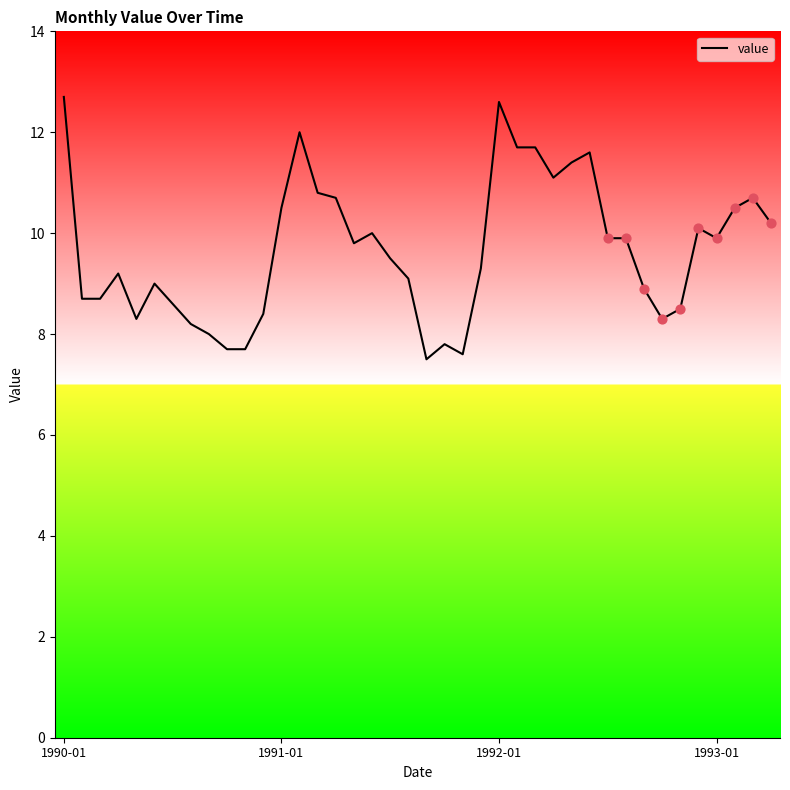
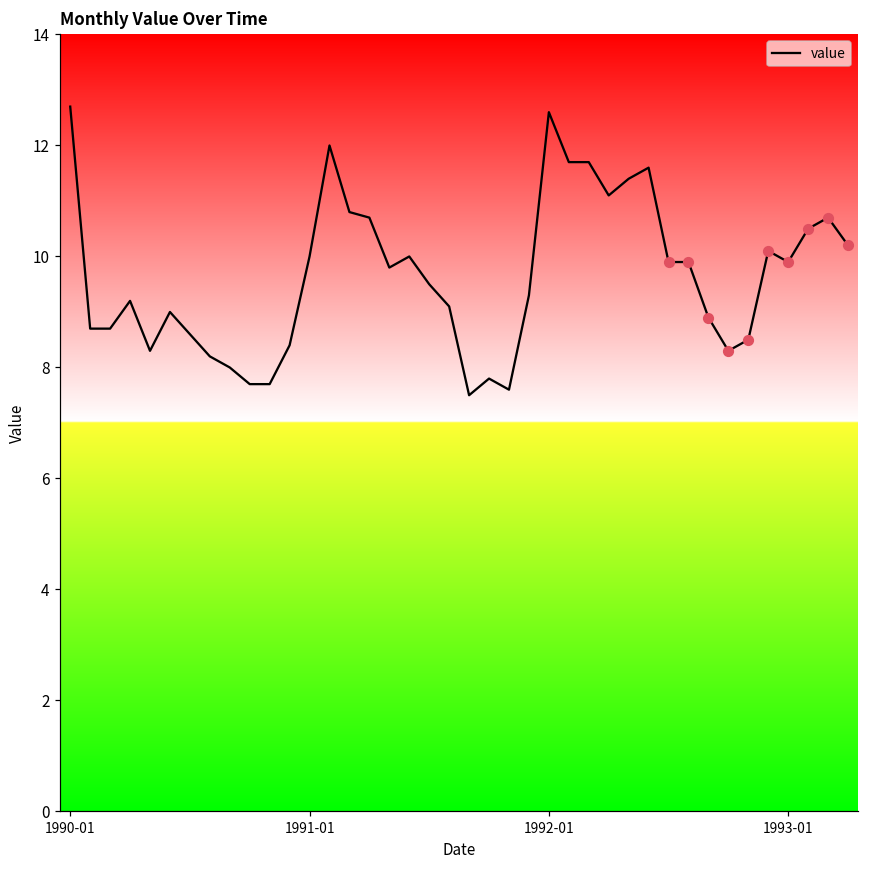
  {
    "value": {
      "1990-01": 12.7,
-     "1991-01": 10.5,
+     "1991-01": 10.0,
      "1992-01": 12.6
    }
  }
